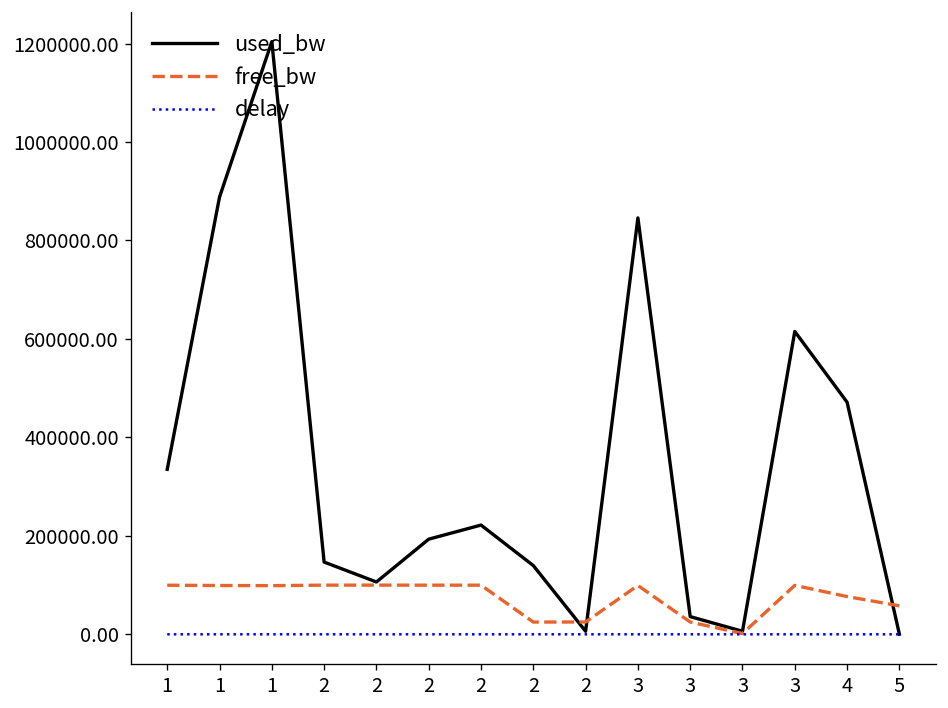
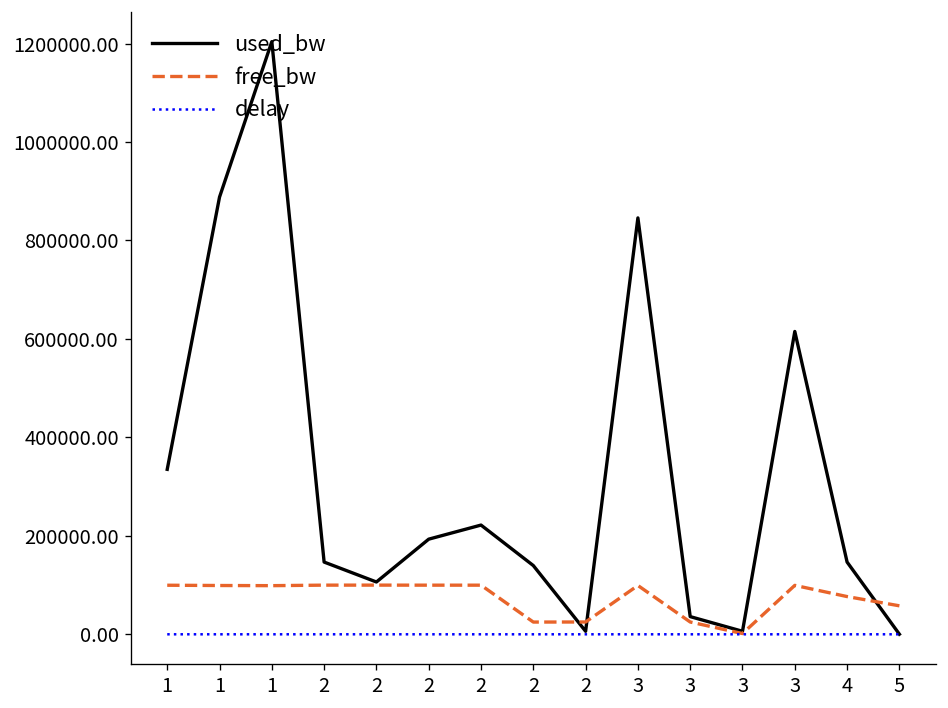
  {
    "used_bw": {
-     "4": 470000
+     "4": 150000
    },
    "free_bw": {
      "4": 80000,
      "5": 60000
    },
    "delay": {
      "4": 0
    }
  }
